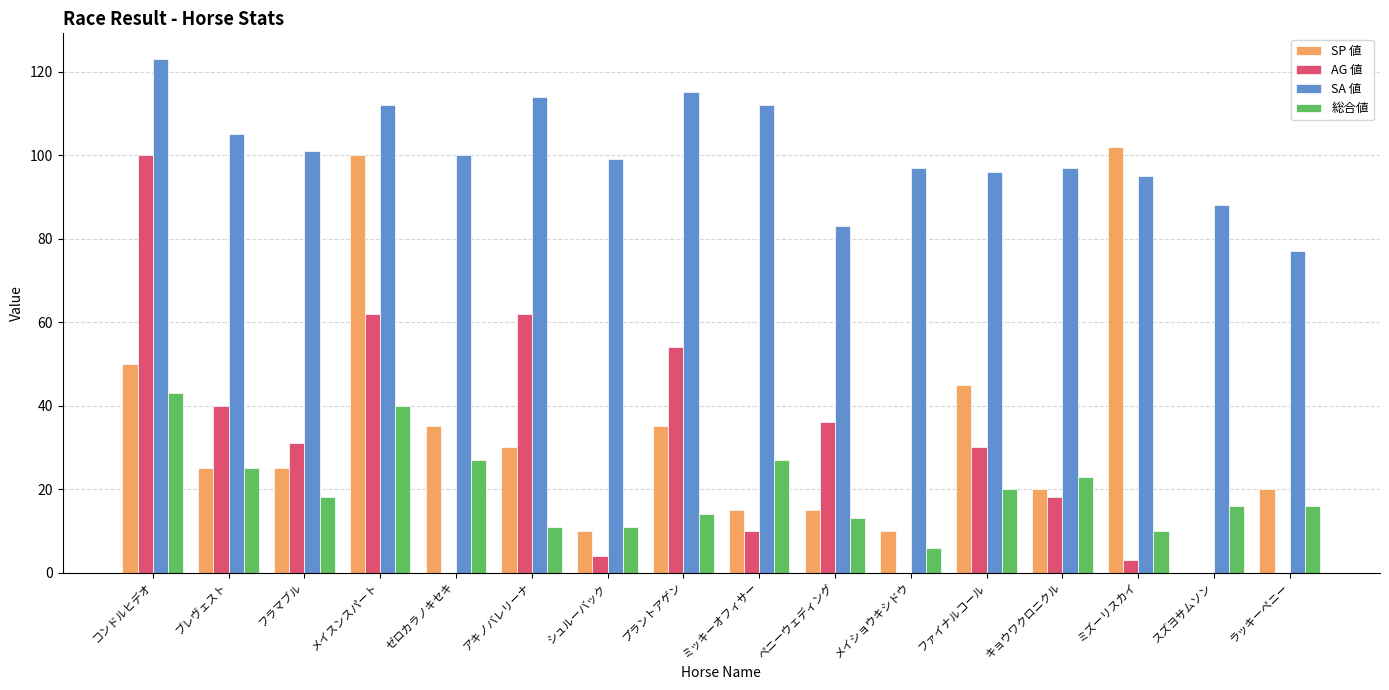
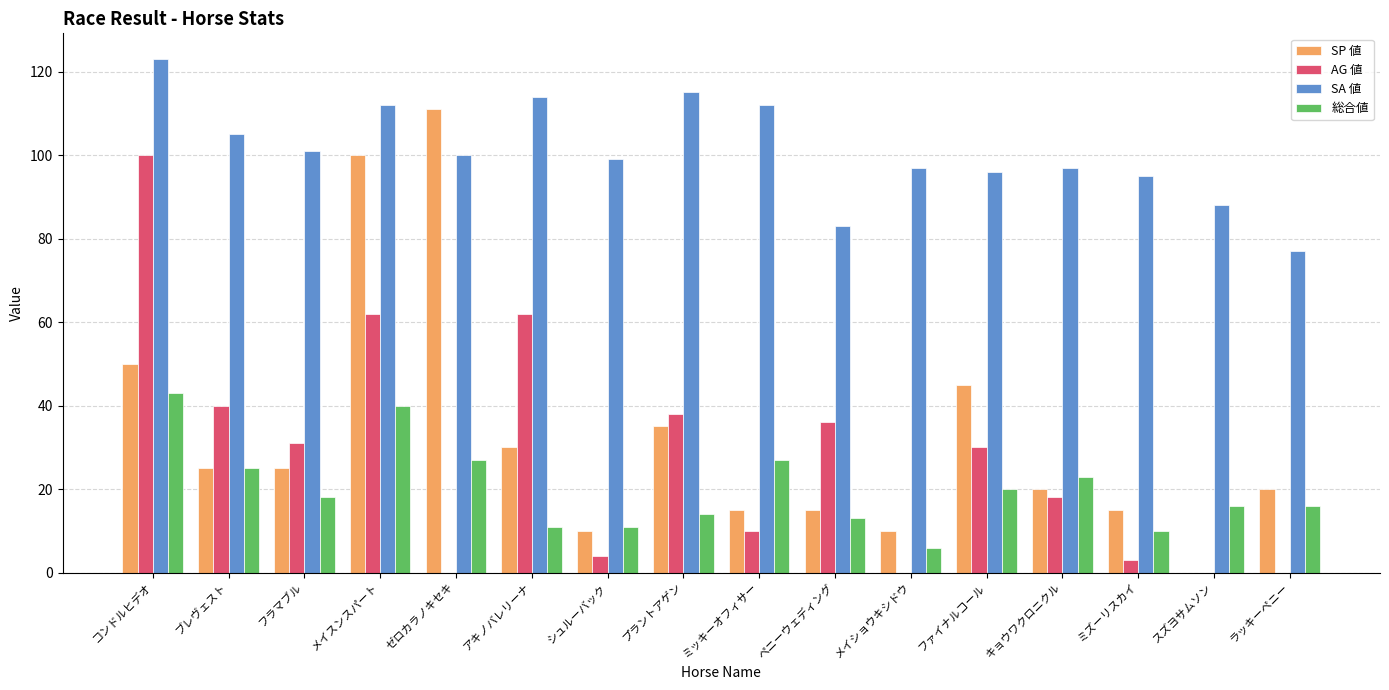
  {
    "SP 値": {
      "コンドルヒデオ": 50,
      "ブレヴェスト": 25,
      "フラマブル": 25,
      "メイスンスパート": 100,
-     "ゼロカラノキセキ": 35,
+     "ゼロカラノキセキ": 111,
      "アキノバレリーナ": 30,
      "シュルーバック": 10,
      "プラントアゲン": 35,
      "ミッキーオフィサー": 15,
      "ペニーウェディング": 15,
      "メイショウキシドウ": 10,
      "ファイナルコール": 45,
      "キョウワクロニクル": 20,
-     "ミズーリスカイ": 102,
+     "ミズーリスカイ": 15,
      "スズヨサムソン": 0,
      "ラッキーペニー": 20
    },
    "AG 値": {
      "コンドルヒデオ": 100,
      "ブレヴェスト": 40,
      "フラマブル": 31,
      "メイスンスパート": 62,
      "ゼロカラノキセキ": 0,
      "アキノバレリーナ": 62,
      "シュルーバック": 4,
-     "プラントアゲン": 54,
+     "プラントアゲン": 38,
      "ミッキーオフィサー": 10,
      "ペニーウェディング": 36,
      "メイショウキシドウ": 0,
      "ファイナルコール": 30,
      "キョウワクロニクル": 18,
      "ミズーリスカイ": 3,
      "スズヨサムソン": 0,
      "ラッキーペニー": 0
    },
    "SA 値": {
      "コンドルヒデオ": 123,
      "ブレヴェスト": 105,
      "フラマブル": 101,
      "メイスンスパート": 112,
      "ゼロカラノキセキ": 100,
      "アキノバレリーナ": 114,
      "シュルーバック": 99,
      "プラントアゲン": 115,
      "ミッキーオフィサー": 112,
      "ペニーウェディング": 83,
      "メイショウキシドウ": 97,
      "ファイナルコール": 96,
      "キョウワクロニクル": 97,
      "ミズーリスカイ": 95,
      "スズヨサムソン": 88,
      "ラッキーペニー": 77
    },
    "総合値": {
      "コンドルヒデオ": 43,
      "ブレヴェスト": 25,
      "フラマブル": 18,
      "メイスンスパート": 40,
      "ゼロカラノキセキ": 27,
      "アキノバレリーナ": 11,
      "シュルーバック": 11,
      "プラントアゲン": 14,
      "ミッキーオフィサー": 27,
      "ペニーウェディング": 13,
      "メイショウキシドウ": 6,
      "ファイナルコール": 20,
      "キョウワクロニクル": 23,
      "ミズーリスカイ": 10,
      "スズヨサムソン": 16,
      "ラッキーペニー": 16
    }
  }
